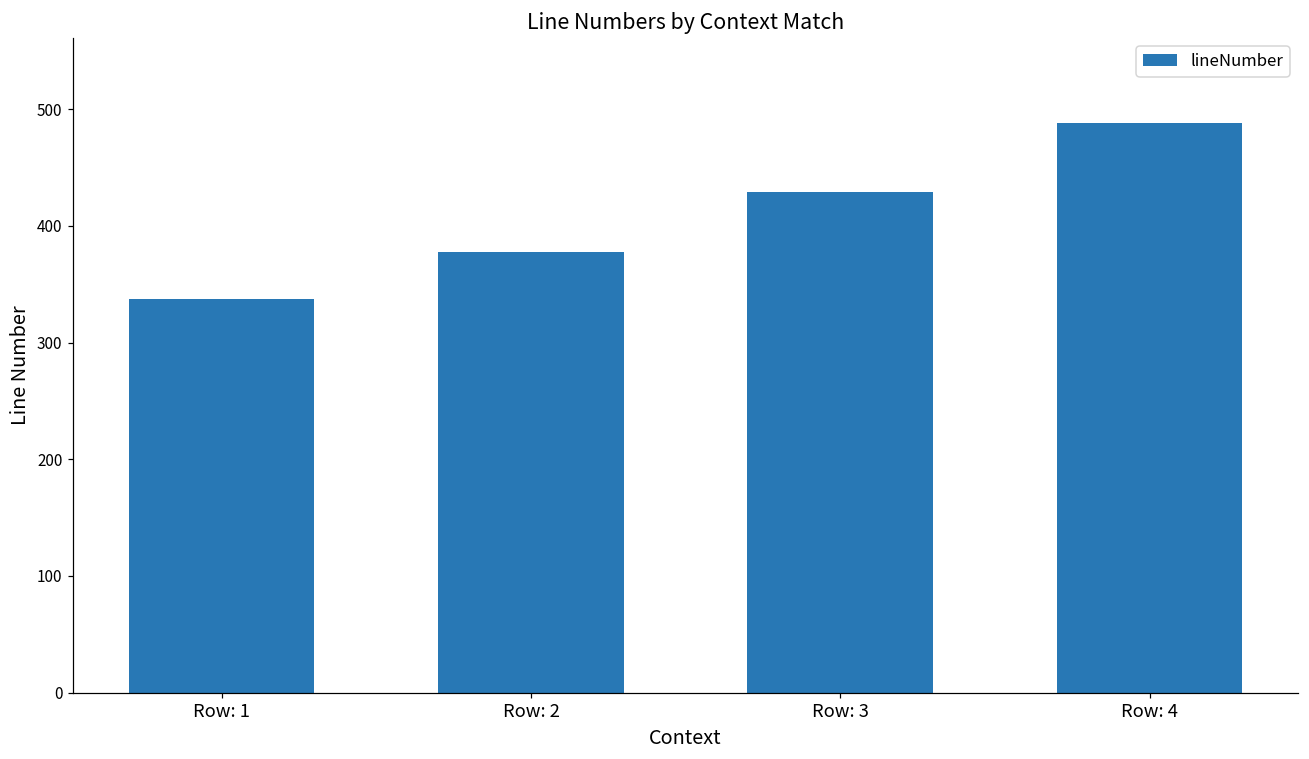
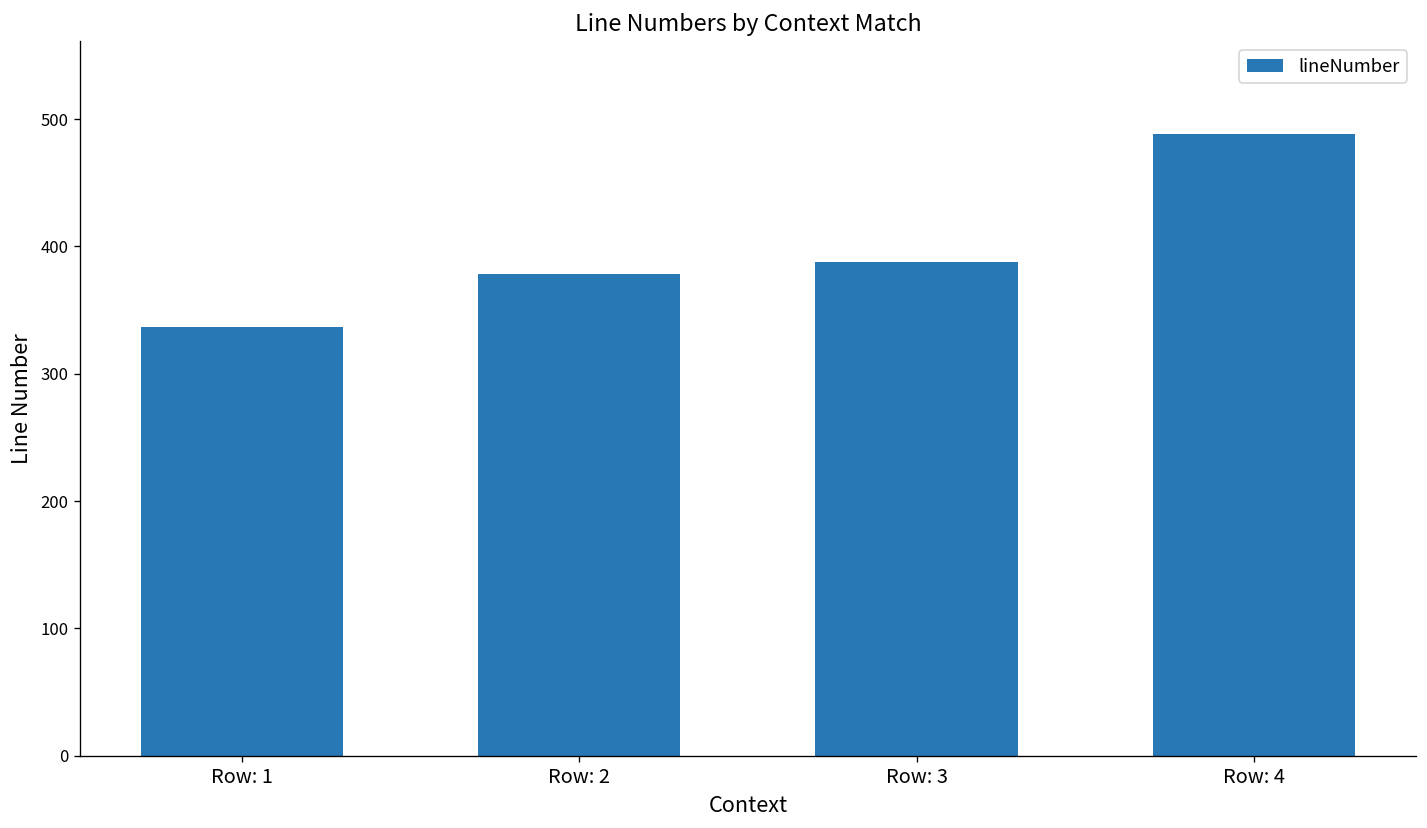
  {
    "Row: 1": 337,
    "Row: 2": 378,
-   "Row: 3": 429,
+   "Row: 3": 388,
    "Row: 4": 488
  }
